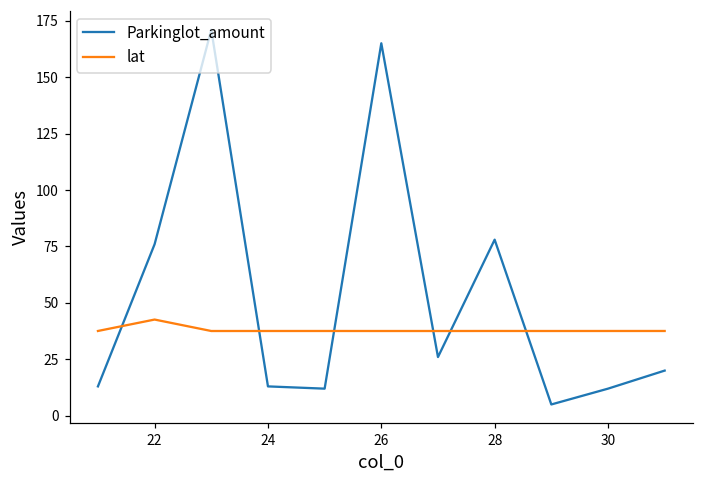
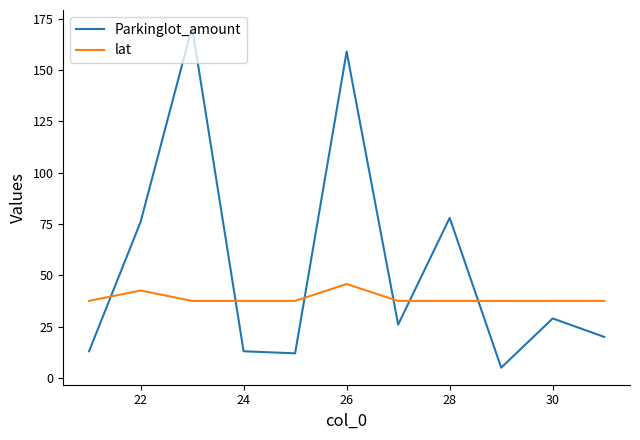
  {
    "Parkinglot_amount": {
      "22": 76,
      "24": 13,
-     "26": 165,
+     "26": 159,
      "28": 78,
-     "30": 12
+     "30": 29
    },
    "lat": {
      "22": 43,
      "24": 38,
-     "26": 38,
+     "26": 46,
      "28": 38,
      "30": 38
    }
  }
